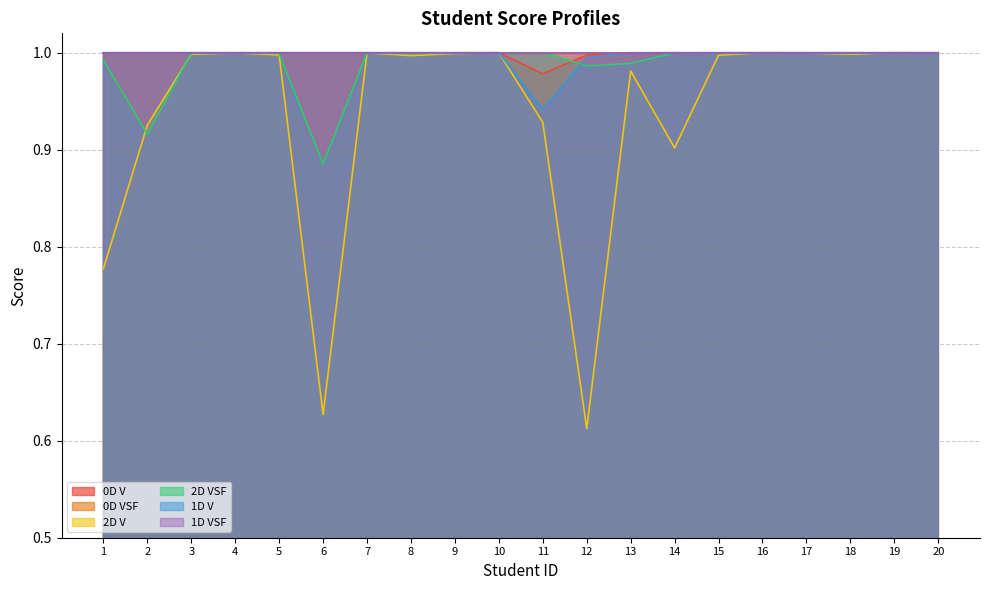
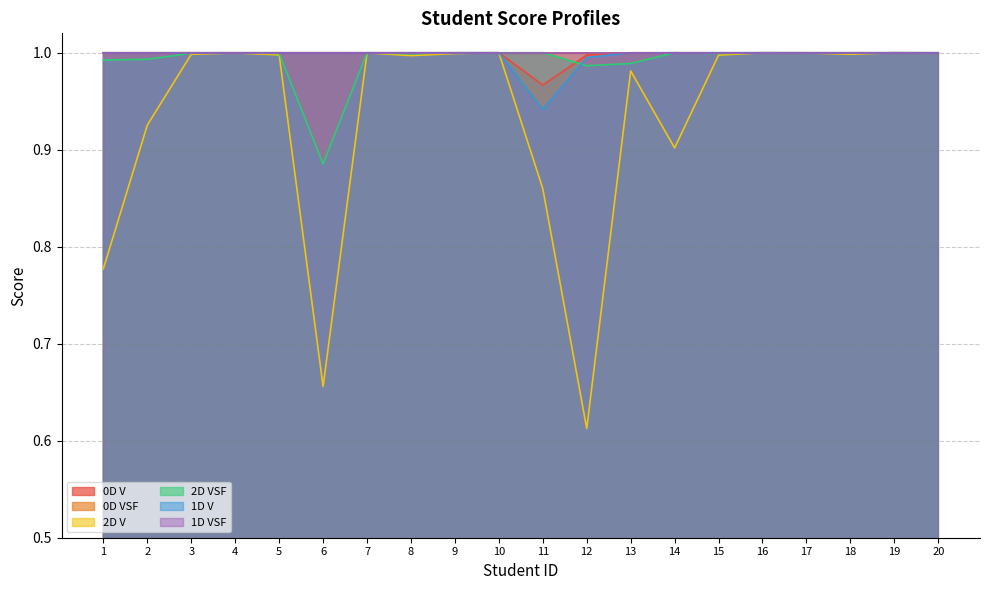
  {
    "0D V": {
-     "11": 0.98
+     "11": 0.97
    },
    "2D V": {
      "1": 0.78,
      "2": 0.93,
-     "6": 0.63,
-     "11": 0.93,
+     "6": 0.66,
+     "11": 0.86,
      "12": 0.61,
      "13": 0.98,
      "14": 0.90
    },
    "2D VSF": {
      "1": 0.99,
-     "2": 0.92,
+     "2": 0.99,
      "6": 0.89,
      "12": 0.99,
      "13": 0.99
    },
    "1D V": {
      "11": 0.94
    }
  }
